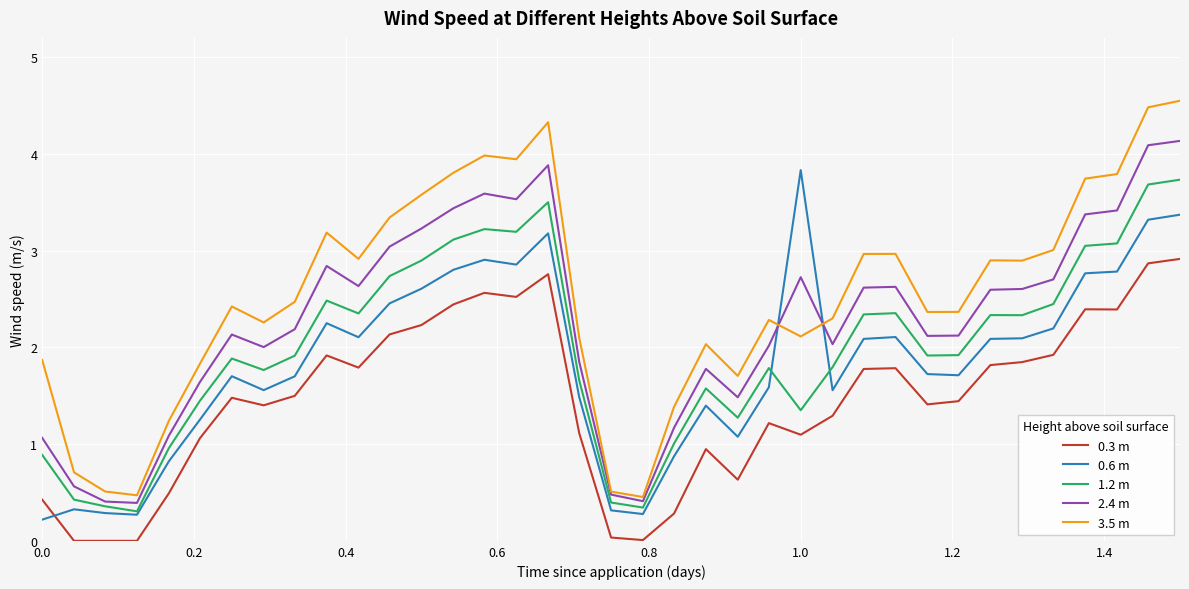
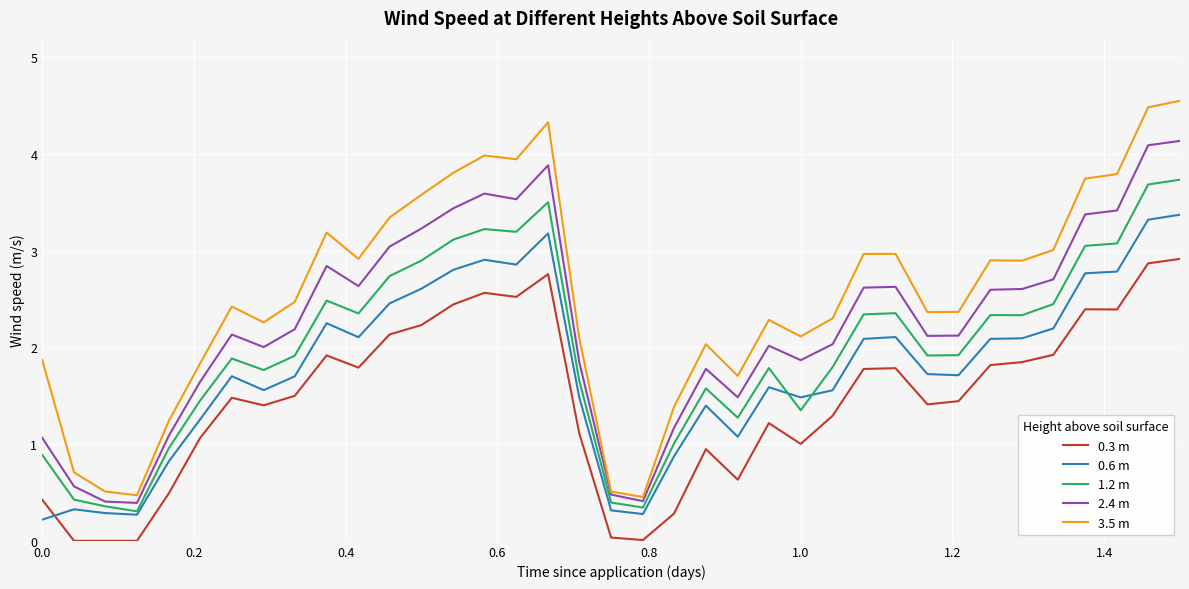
  {
    "0.3 m": {
      "0.0": 0.4,
-     "1.0": 1.1
+     "1.0": 1.0
    },
    "0.6 m": {
      "0.0": 0.2,
-     "1.0": 3.8
+     "1.0": 1.5
    },
    "1.2 m": {
      "0.0": 0.9,
      "1.0": 1.4
    },
    "2.4 m": {
      "0.0": 1.1,
-     "1.0": 2.7
+     "1.0": 1.9
    },
    "3.5 m": {
      "0.0": 1.9,
      "1.0": 2.1
    }
  }
